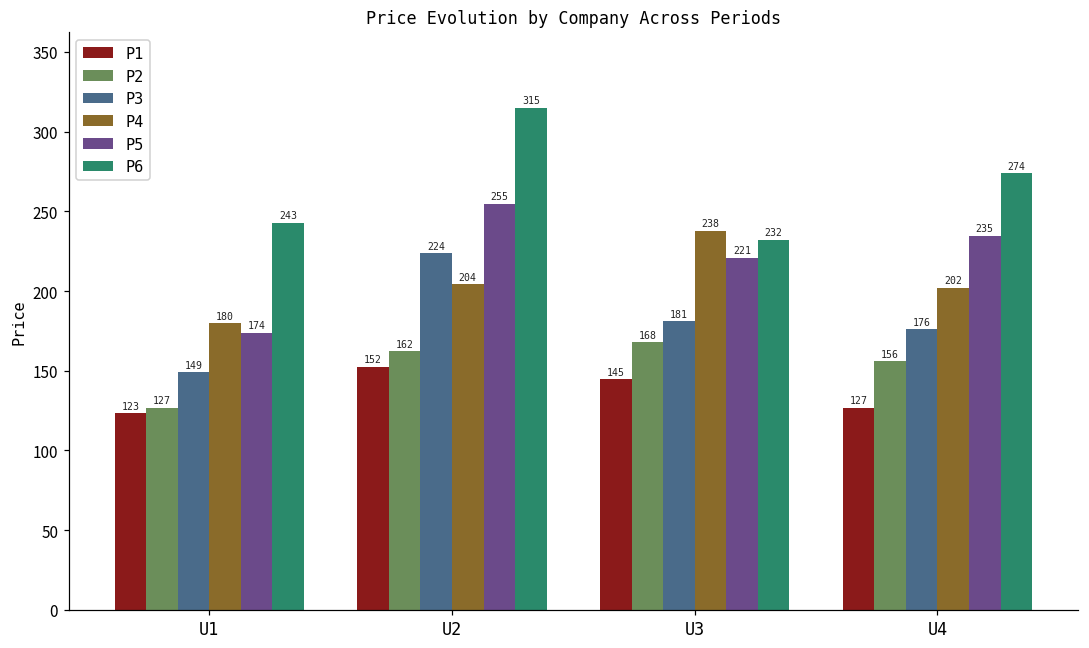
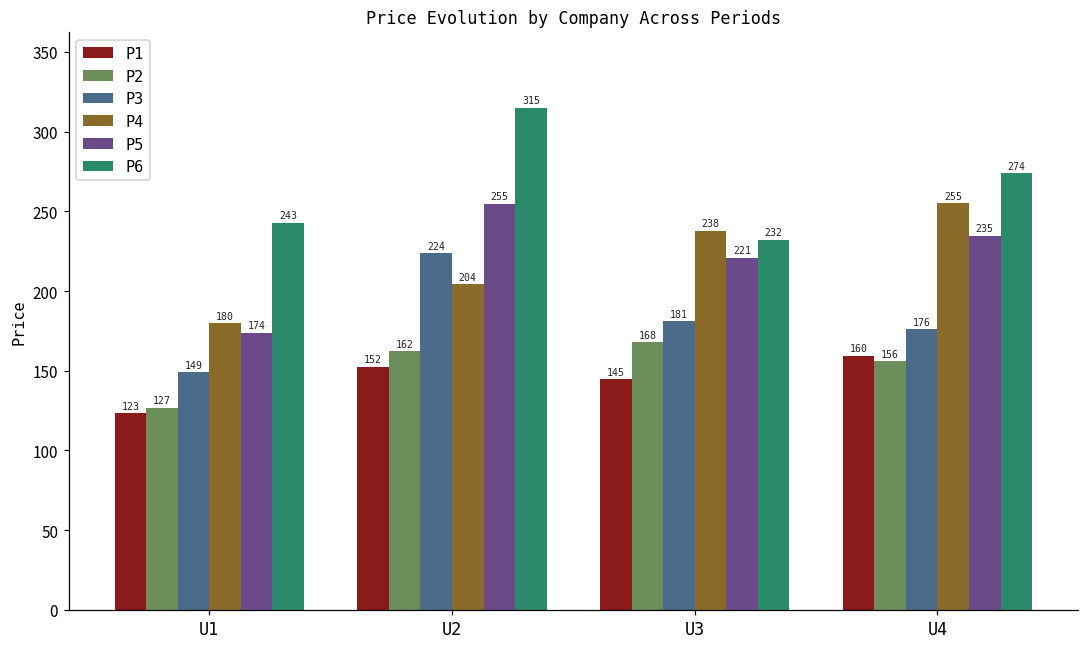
  {
    "P1": {
      "U1": 123,
      "U2": 152,
      "U3": 145,
-     "U4": 127
+     "U4": 160
    },
    "P2": {
      "U1": 127,
      "U2": 162,
      "U3": 168,
      "U4": 156
    },
    "P4": {
      "U1": 180,
      "U2": 204,
      "U3": 238,
-     "U4": 202
+     "U4": 255
    }
  }
